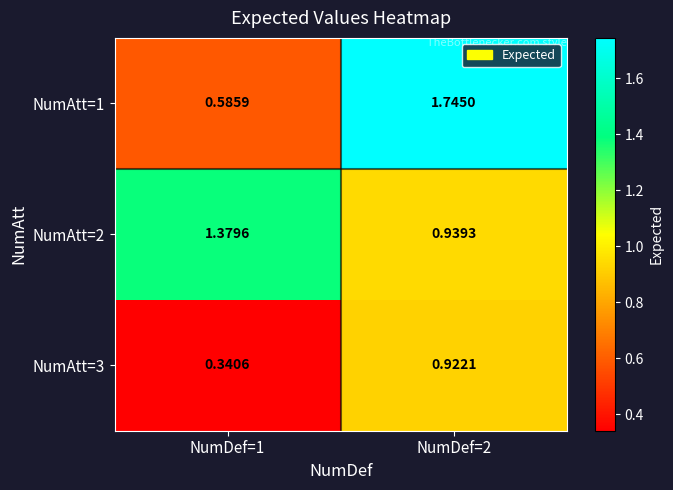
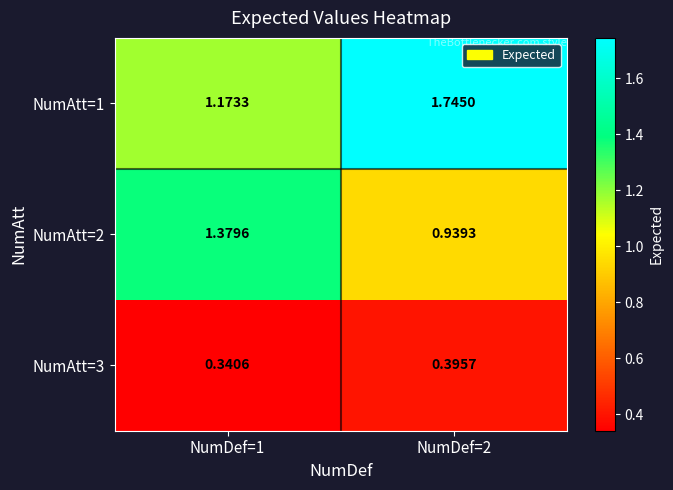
  {
    "NumAtt=1": {
-     "NumDef=1": 0.5859,
+     "NumDef=1": 1.1733,
      "NumDef=2": 1.7450
    },
    "NumAtt=2": {
      "NumDef=1": 1.3796,
      "NumDef=2": 0.9393
    },
    "NumAtt=3": {
      "NumDef=1": 0.3406,
-     "NumDef=2": 0.9221
+     "NumDef=2": 0.3957
    }
  }
